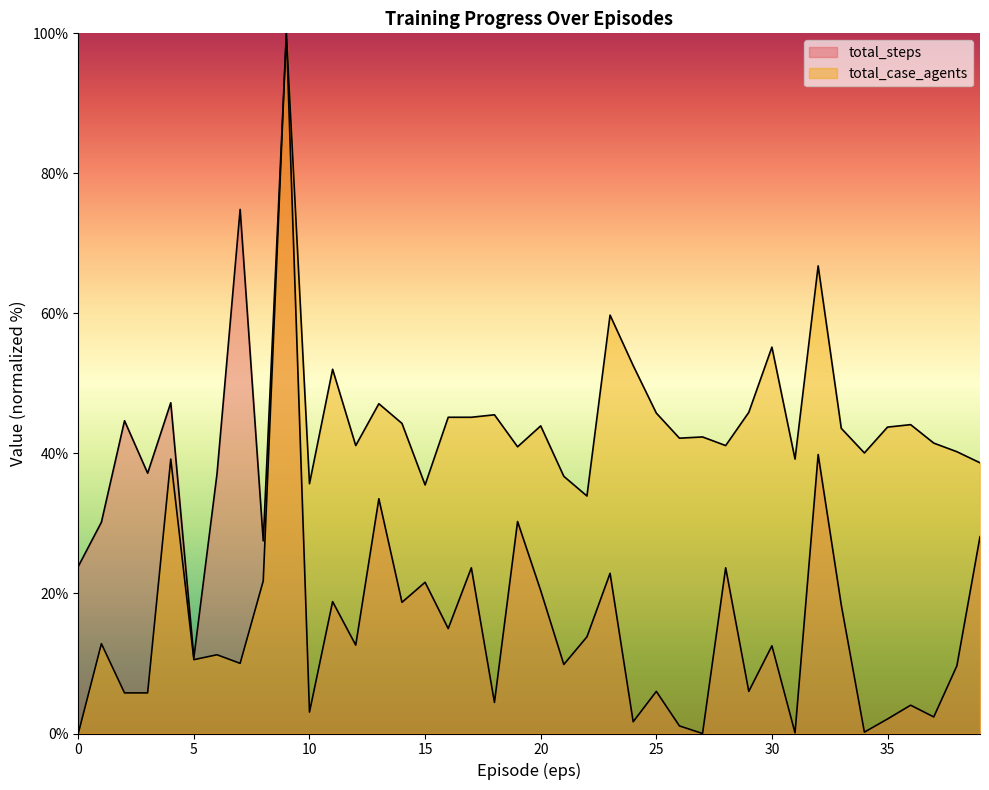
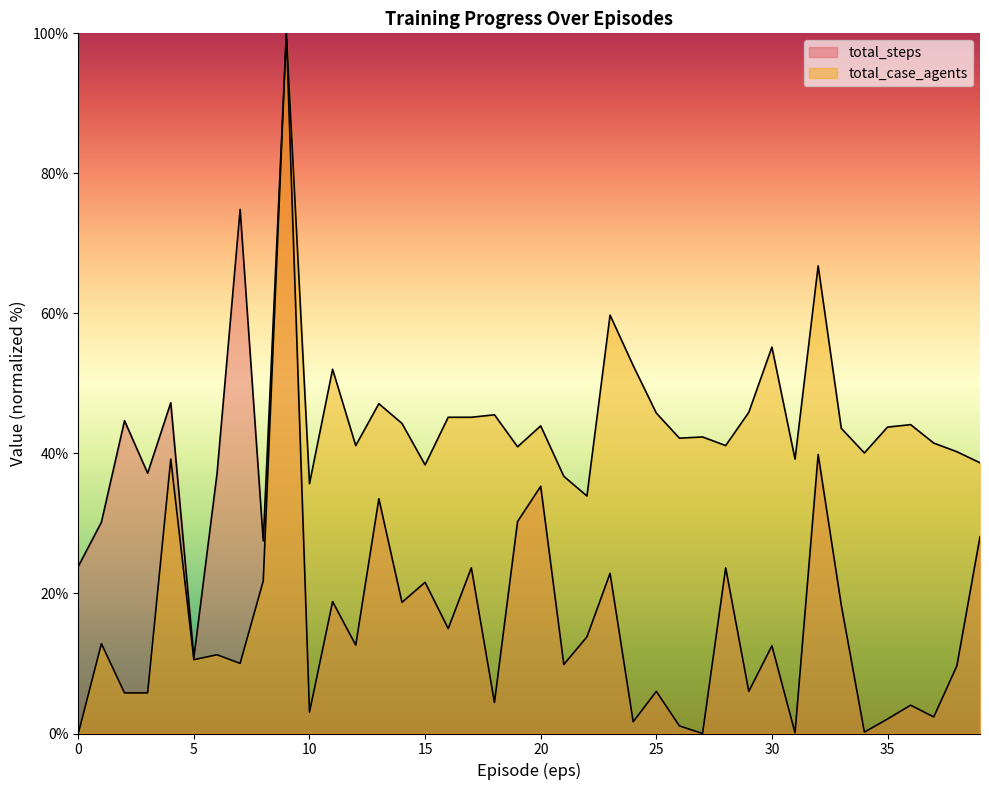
  {
    "total_steps": {
      "0": "24%",
      "10": "3%",
      "15": "22%",
-     "20": "20%",
+     "20": "35%",
      "25": "6%",
      "30": "13%",
      "35": "2%"
    },
    "total_case_agents": {
      "0": "0%",
      "10": "36%",
-     "15": "36%",
+     "15": "38%",
      "20": "44%",
      "25": "46%",
      "30": "55%",
      "35": "44%"
    }
  }
